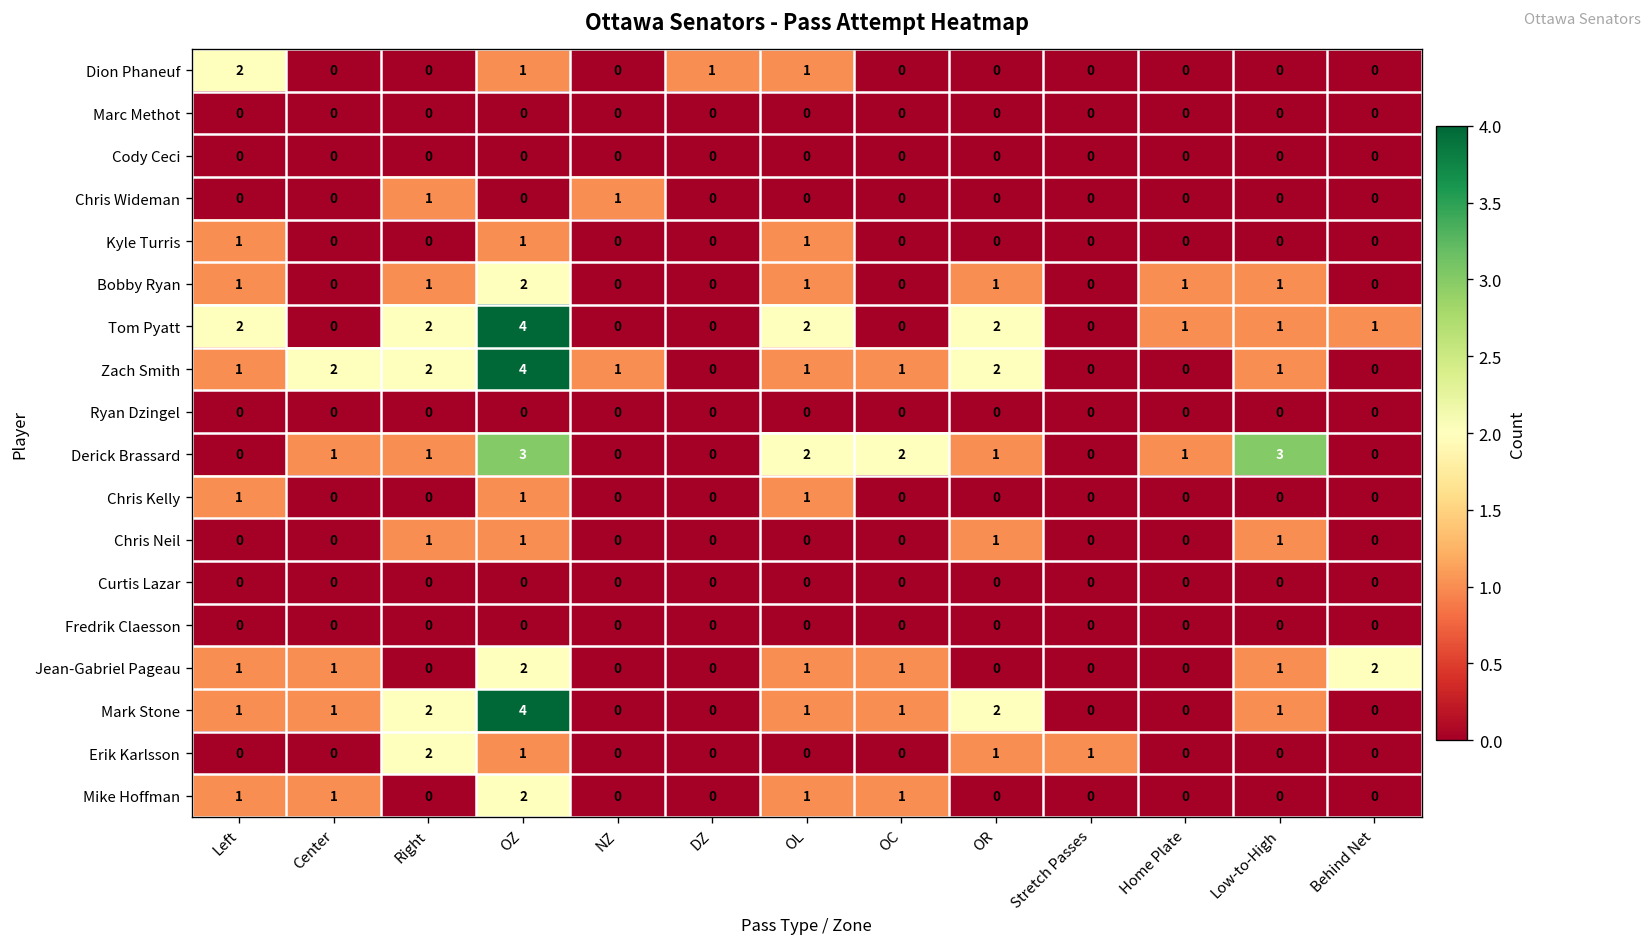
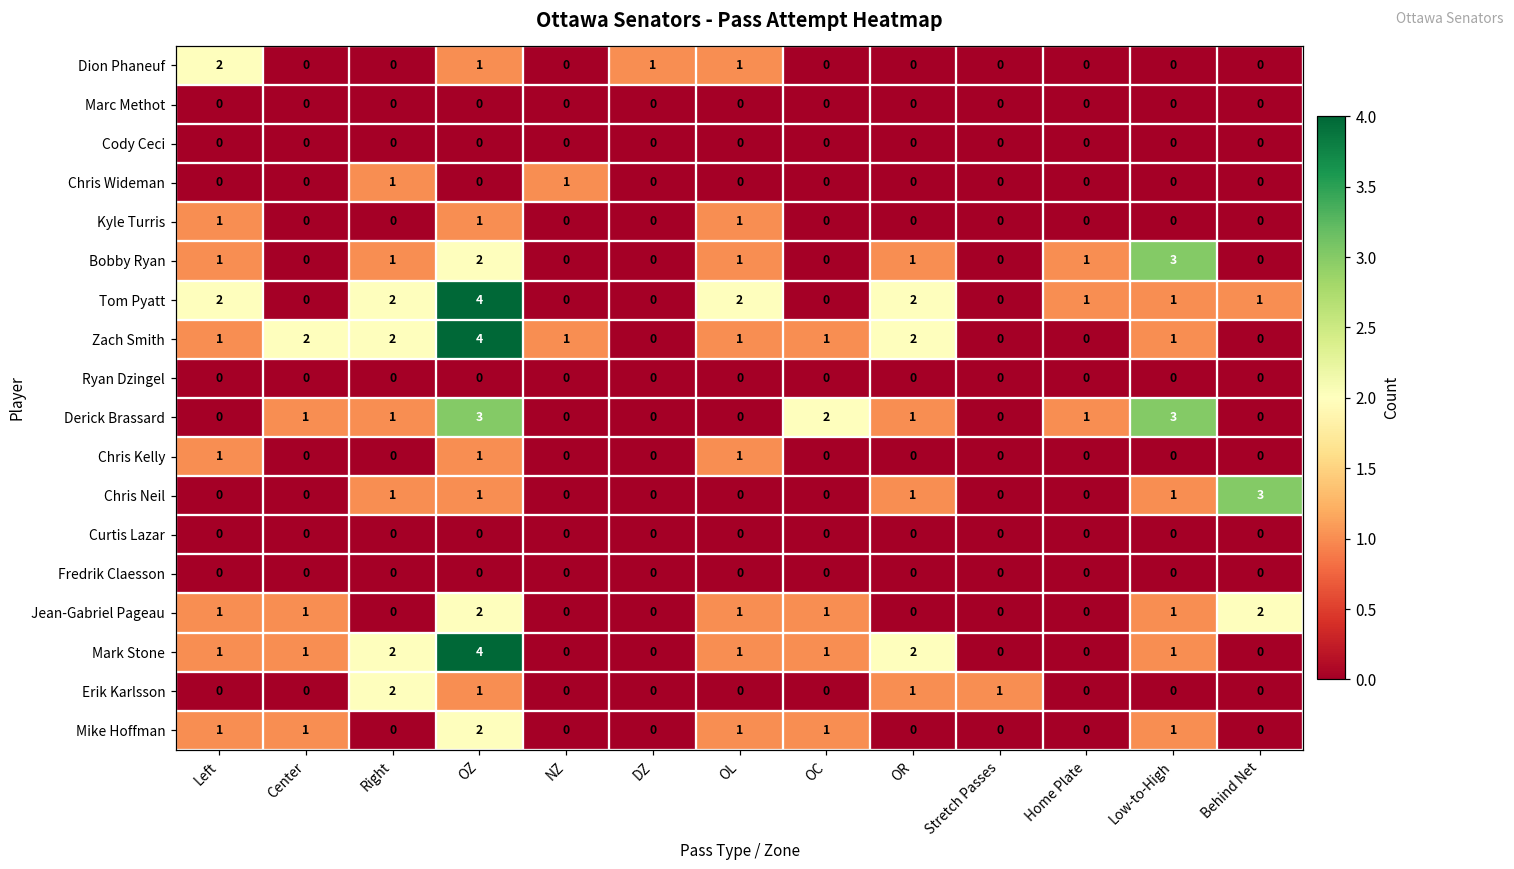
  {
    "Bobby Ryan": {
      "Left": 1,
      "Center": 0,
      "Right": 1,
      "OZ": 2,
      "NZ": 0,
      "DZ": 0,
      "OL": 1,
      "OC": 0,
      "OR": 1,
      "Stretch Passes": 0,
      "Home Plate": 1,
-     "Low-to-High": 1,
+     "Low-to-High": 3,
      "Behind Net": 0
    },
    "Derick Brassard": {
      "Left": 0,
      "Center": 1,
      "Right": 1,
      "OZ": 3,
      "NZ": 0,
      "DZ": 0,
-     "OL": 2,
+     "OL": 0,
      "OC": 2,
      "OR": 1,
      "Stretch Passes": 0,
      "Home Plate": 1,
      "Low-to-High": 3,
      "Behind Net": 0
    },
    "Chris Neil": {
      "Left": 0,
      "Center": 0,
      "Right": 1,
      "OZ": 1,
      "NZ": 0,
      "DZ": 0,
      "OL": 0,
      "OC": 0,
      "OR": 1,
      "Stretch Passes": 0,
      "Home Plate": 0,
      "Low-to-High": 1,
-     "Behind Net": 0
+     "Behind Net": 3
    },
    "Mike Hoffman": {
      "Left": 1,
      "Center": 1,
      "Right": 0,
      "OZ": 2,
      "NZ": 0,
      "DZ": 0,
      "OL": 1,
      "OC": 1,
      "OR": 0,
      "Stretch Passes": 0,
      "Home Plate": 0,
-     "Low-to-High": 0,
+     "Low-to-High": 1,
      "Behind Net": 0
    }
  }
